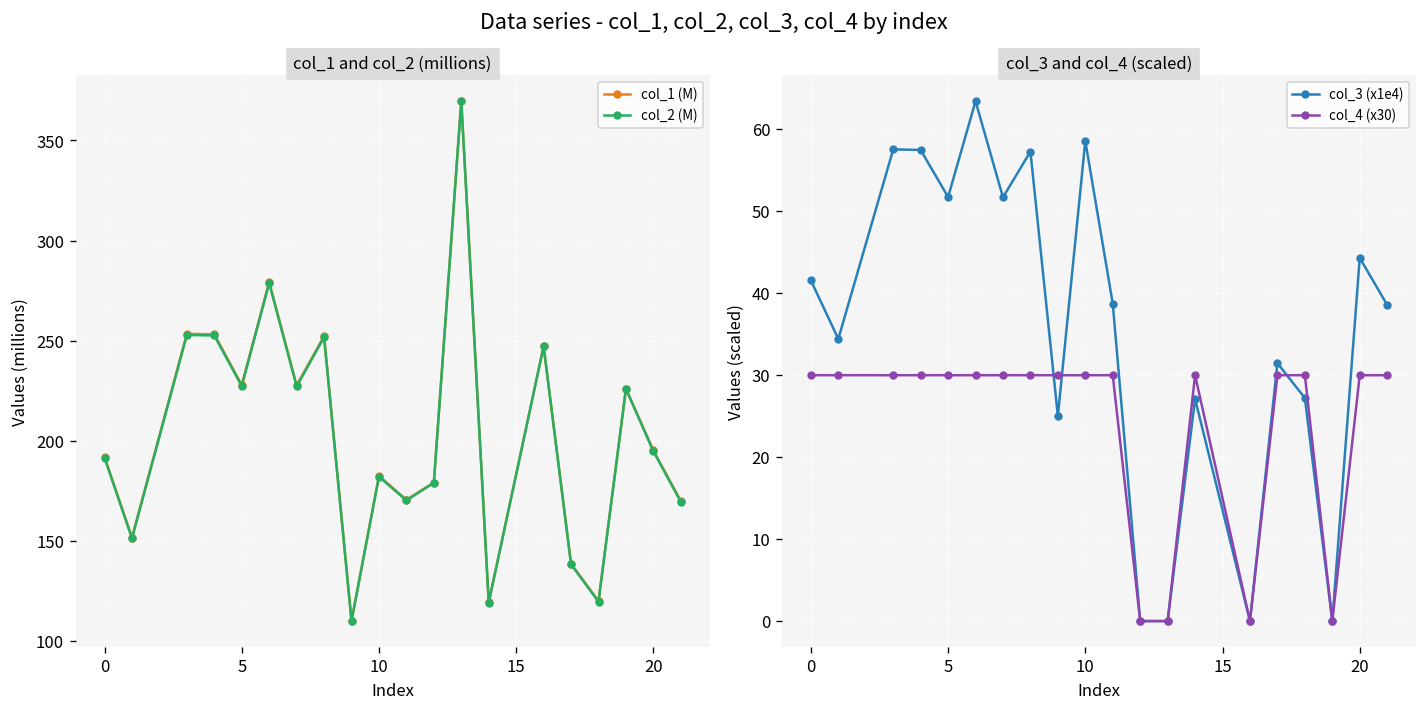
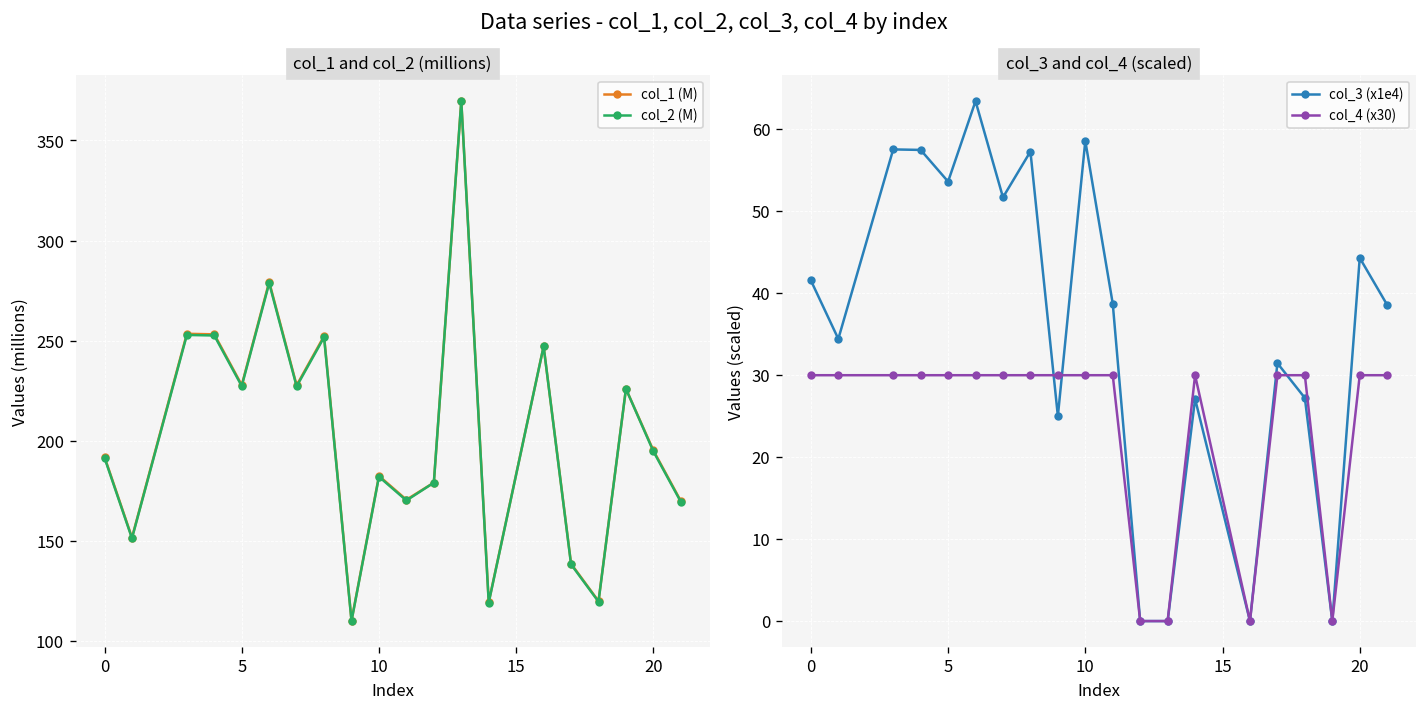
  {
    "col_3 and col_4 (scaled)": {
      "col_3 (x1e4)": {
        "0": 42,
-       "5": 52,
+       "5": 54,
        "10": 59,
        "20": 44
      },
      "col_4 (x30)": {
        "0": 30,
        "5": 30,
        "10": 30,
        "20": 30
      }
    }
  }
